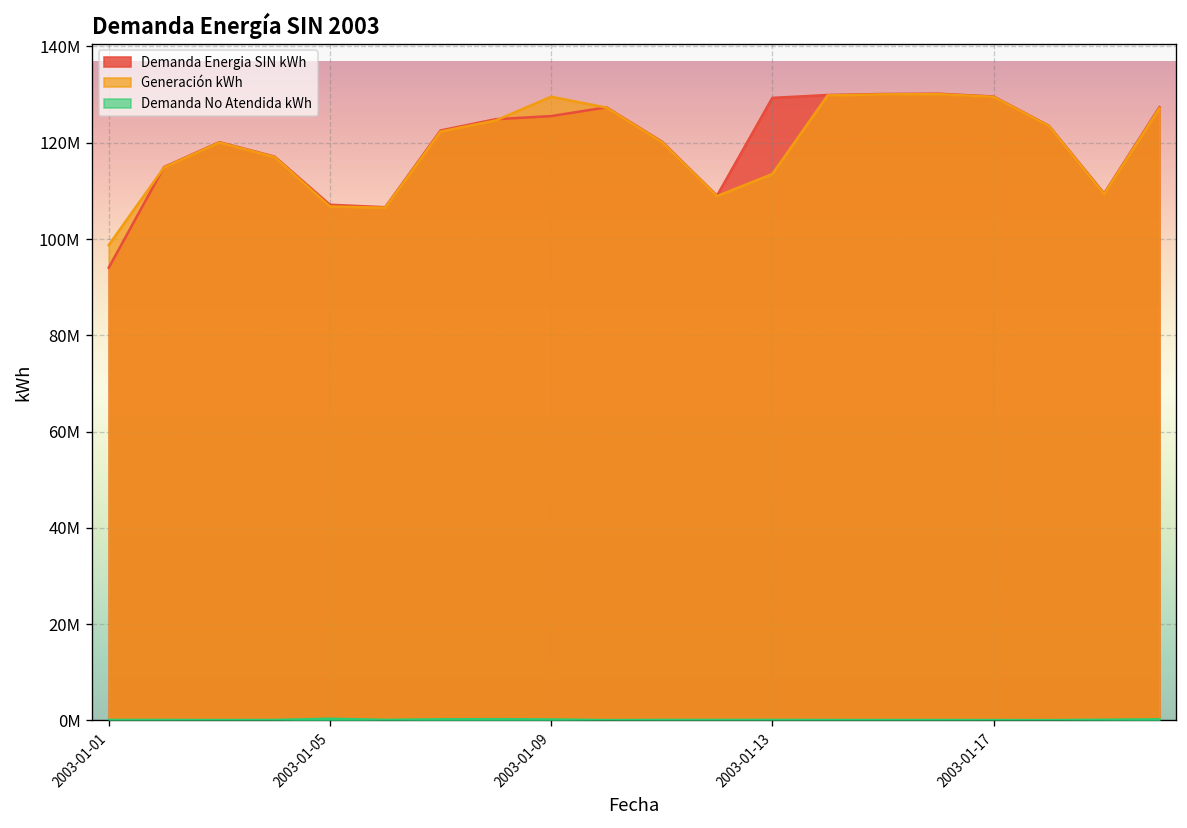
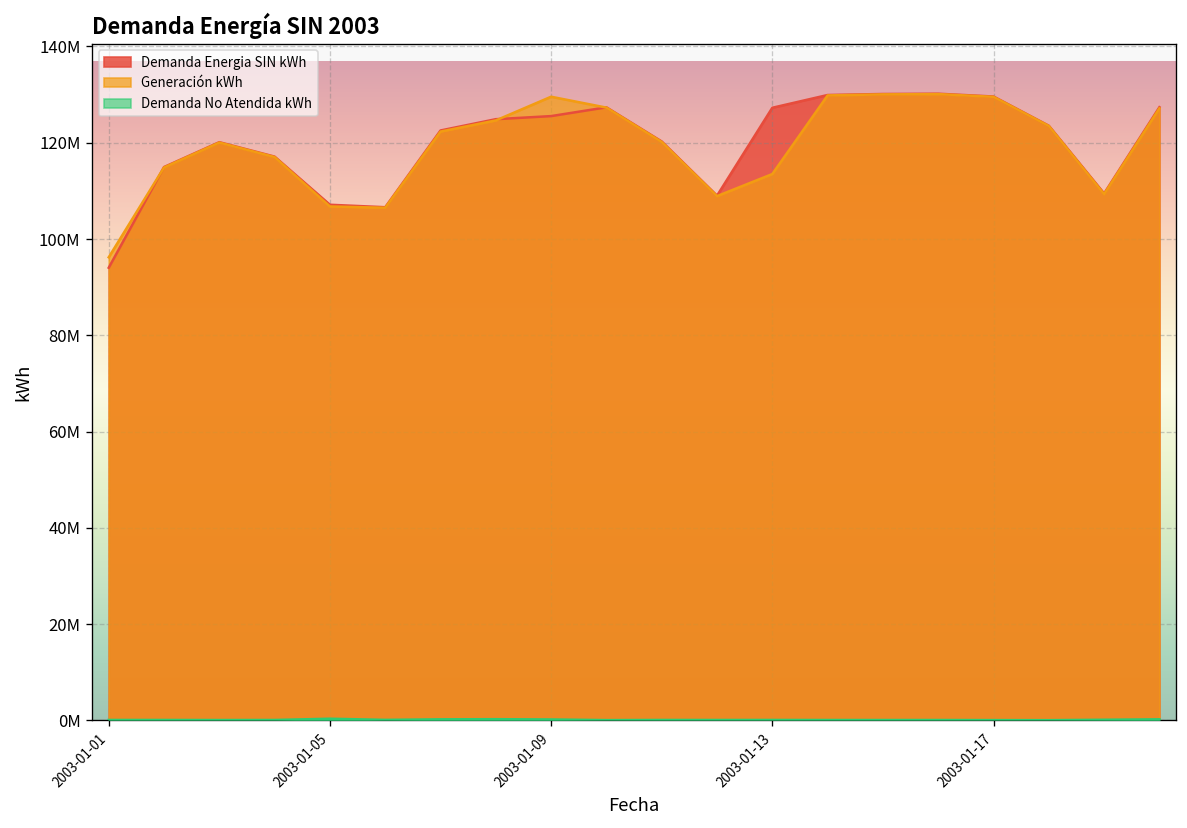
  {
    "Demanda Energia SIN kWh": {
      "2003-01-01": 94000000,
      "2003-01-09": 126000000,
-     "2003-01-13": 129000000
+     "2003-01-13": 127000000
    },
    "Generación kWh": {
-     "2003-01-01": 99000000,
+     "2003-01-01": 96000000,
      "2003-01-09": 130000000,
      "2003-01-13": 114000000
    },
    "Demanda No Atendida kWh": {
      "2003-01-01": 0,
      "2003-01-05": 0,
      "2003-01-09": 0,
      "2003-01-13": 0,
      "2003-01-17": 0
    }
  }
